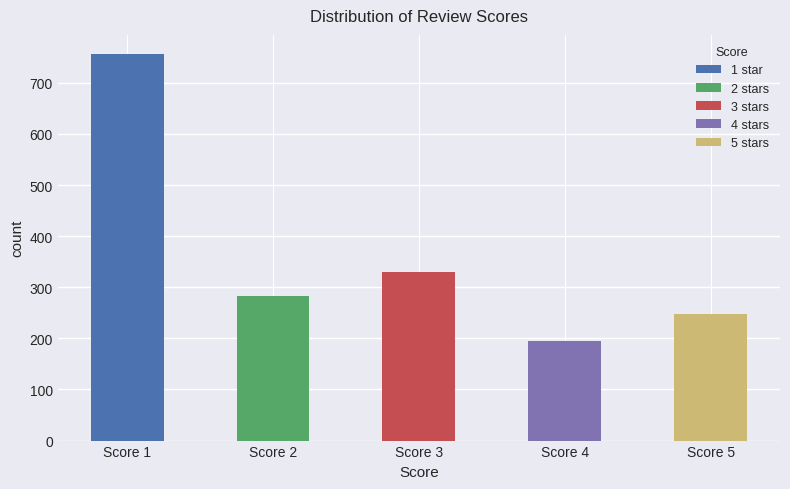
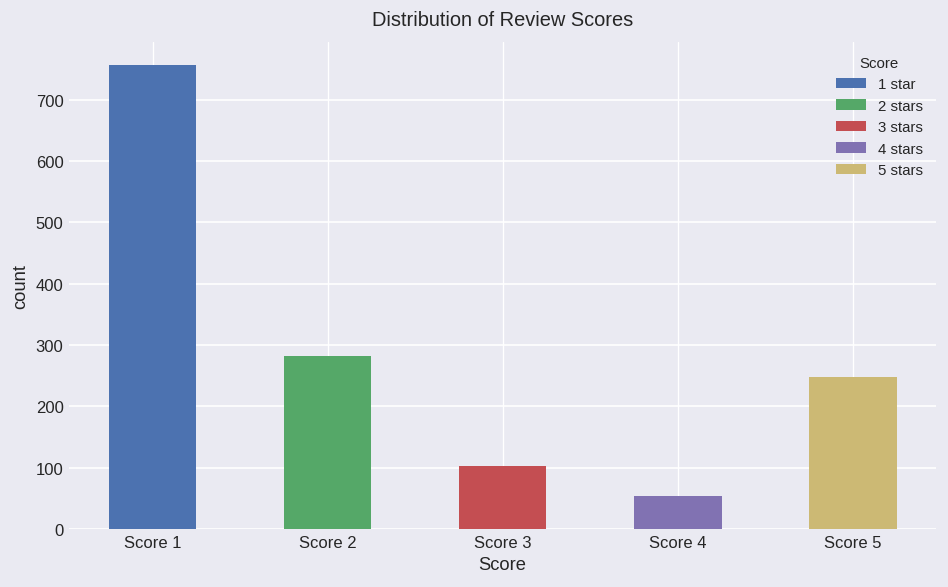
  {
    "Score 1": 760,
    "Score 2": 280,
-   "Score 3": 330,
-   "Score 4": 200,
+   "Score 3": 100,
+   "Score 4": 50,
    "Score 5": 250
  }
